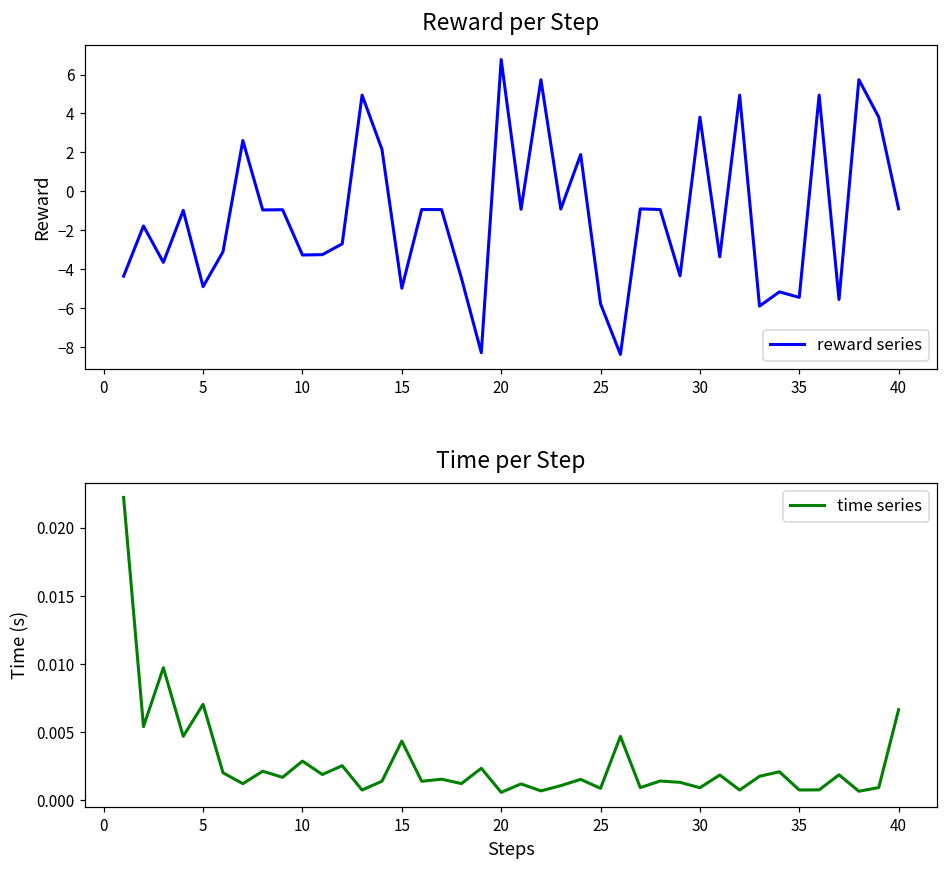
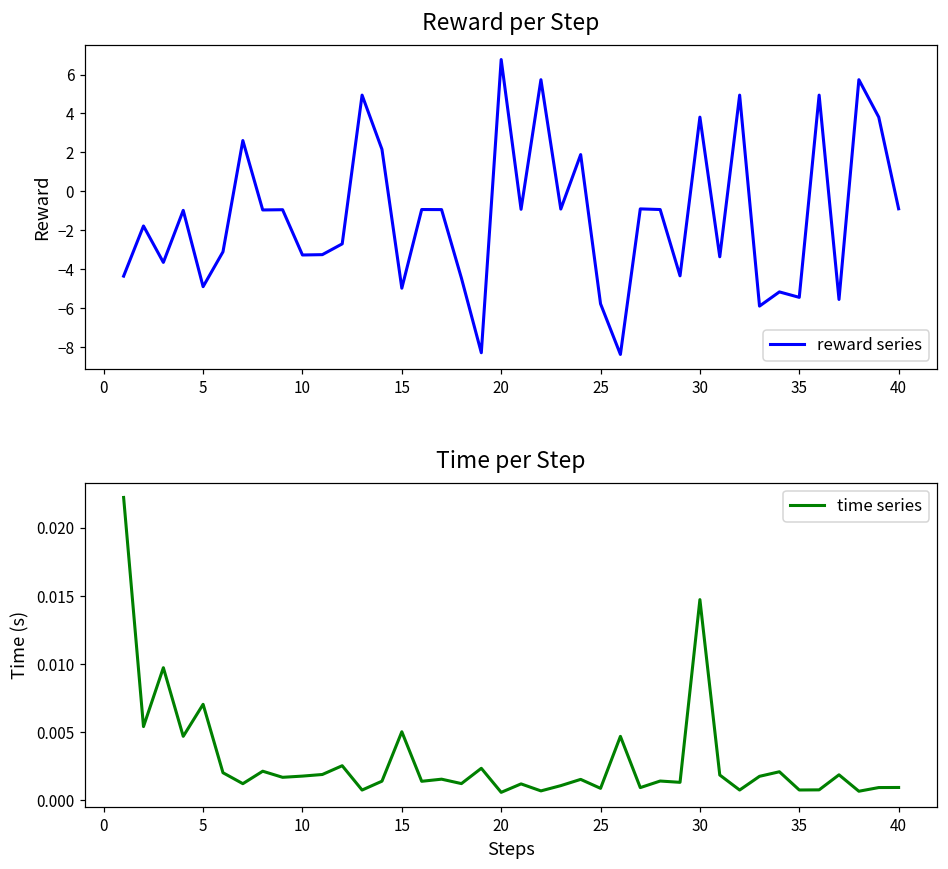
  {
    "Reward per Step": {
      "5": -4.9,
      "10": -3.3,
      "15": -5.0,
      "20": 6.8,
      "25": -5.8,
      "30": 3.8,
      "35": -5.5,
      "40": -0.9
    },
    "Time per Step": {
      "5": 0.0070,
-     "10": 0.0029,
-     "15": 0.0043,
+     "10": 0.0018,
+     "15": 0.0050,
      "20": 0.0006,
      "25": 0.0009,
-     "30": 0.0009,
+     "30": 0.0147,
      "35": 0.0008,
-     "40": 0.0066
+     "40": 0.0009
    }
  }
